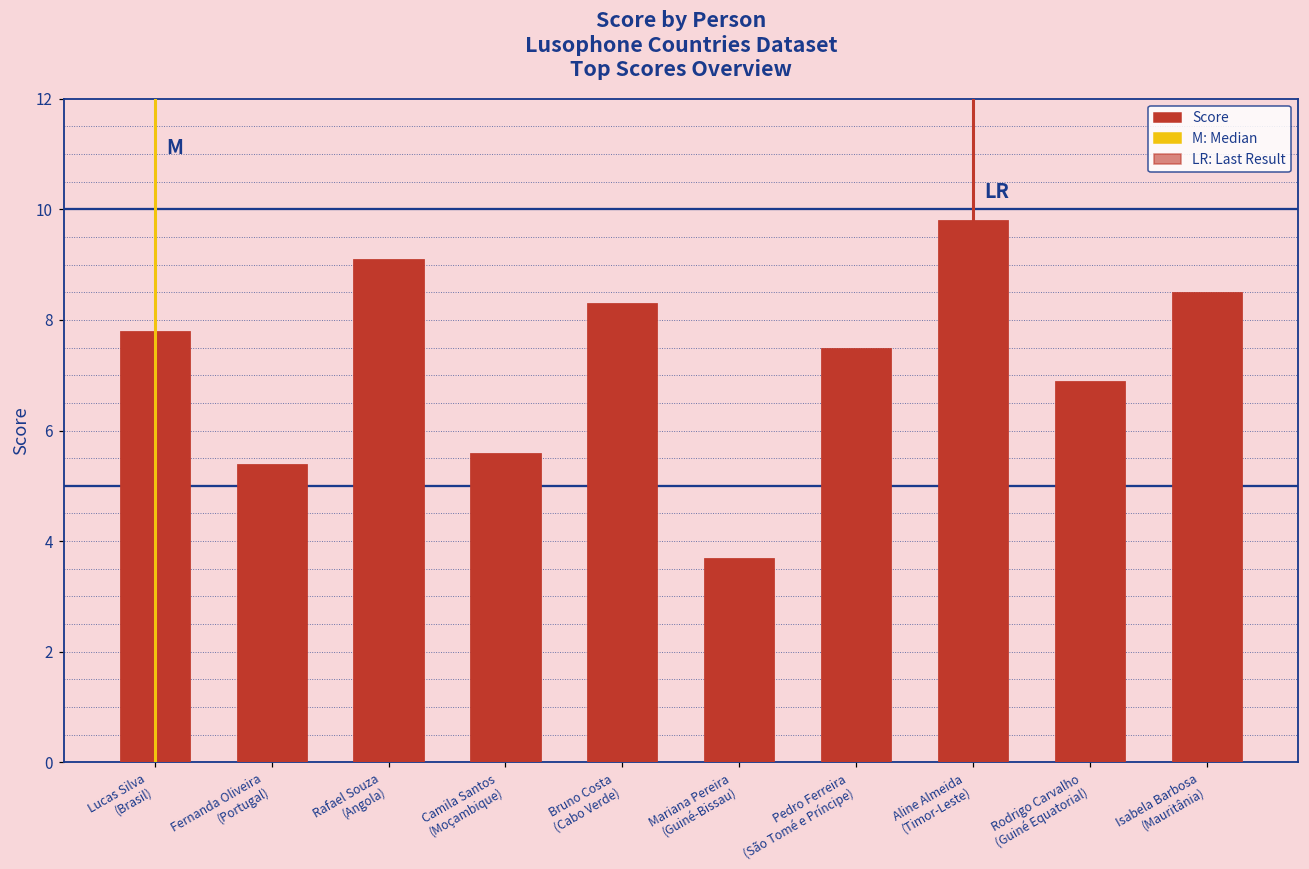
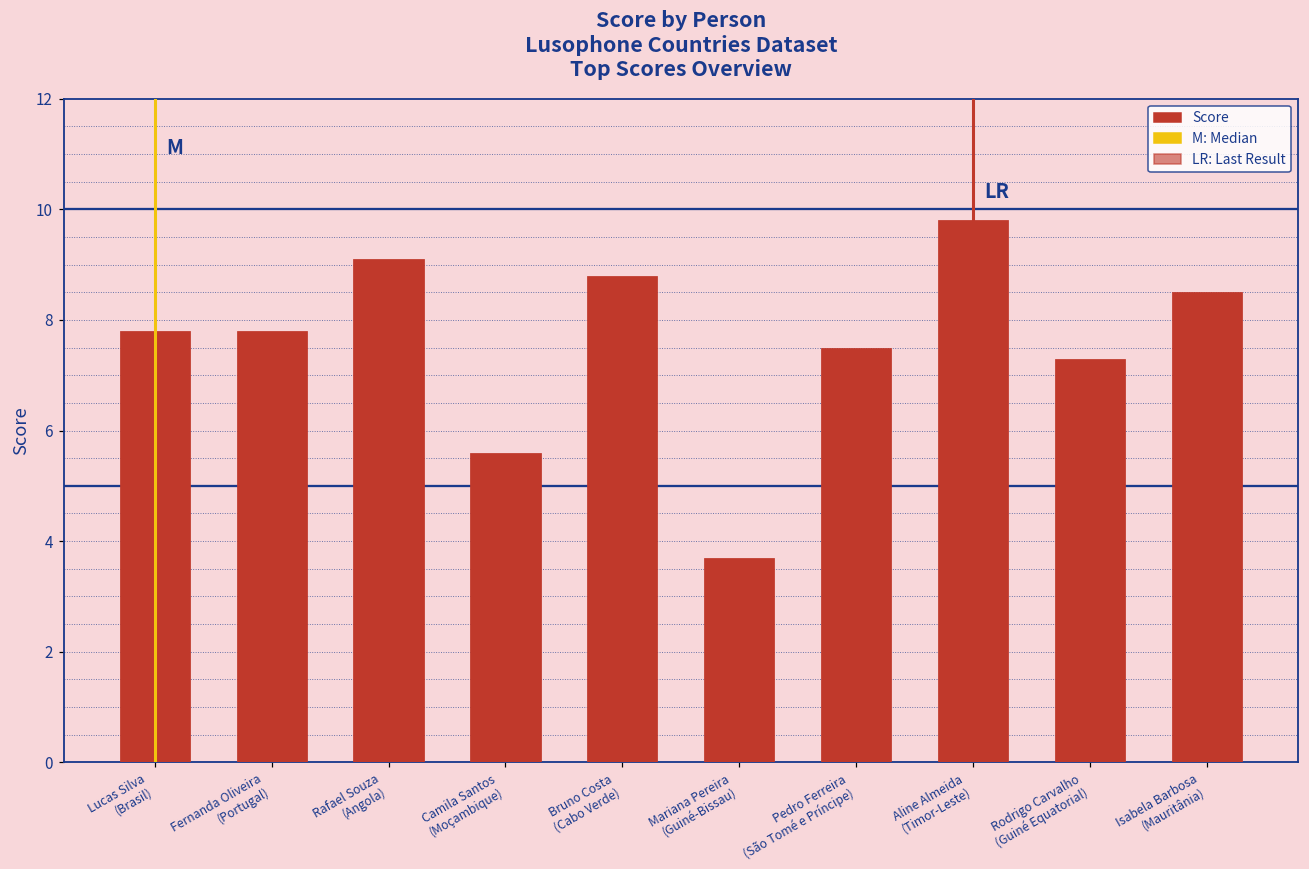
  {
    "Lucas Silva (Brasil)": 7.8,
-   "Fernanda Oliveira (Portugal)": 5.4,
+   "Fernanda Oliveira (Portugal)": 7.8,
    "Rafael Souza (Angola)": 9.1,
    "Camila Santos (Moçambique)": 5.6,
-   "Bruno Costa (Cabo Verde)": 8.3,
+   "Bruno Costa (Cabo Verde)": 8.8,
    "Mariana Pereira (Guiné-Bissau)": 3.7,
    "Pedro Ferreira (São Tomé e Príncipe)": 7.5,
    "Aline Almeida (Timor-Leste)": 9.8,
-   "Rodrigo Carvalho (Guiné Equatorial)": 6.9,
+   "Rodrigo Carvalho (Guiné Equatorial)": 7.3,
    "Isabela Barbosa (Mauritânia)": 8.5
  }
